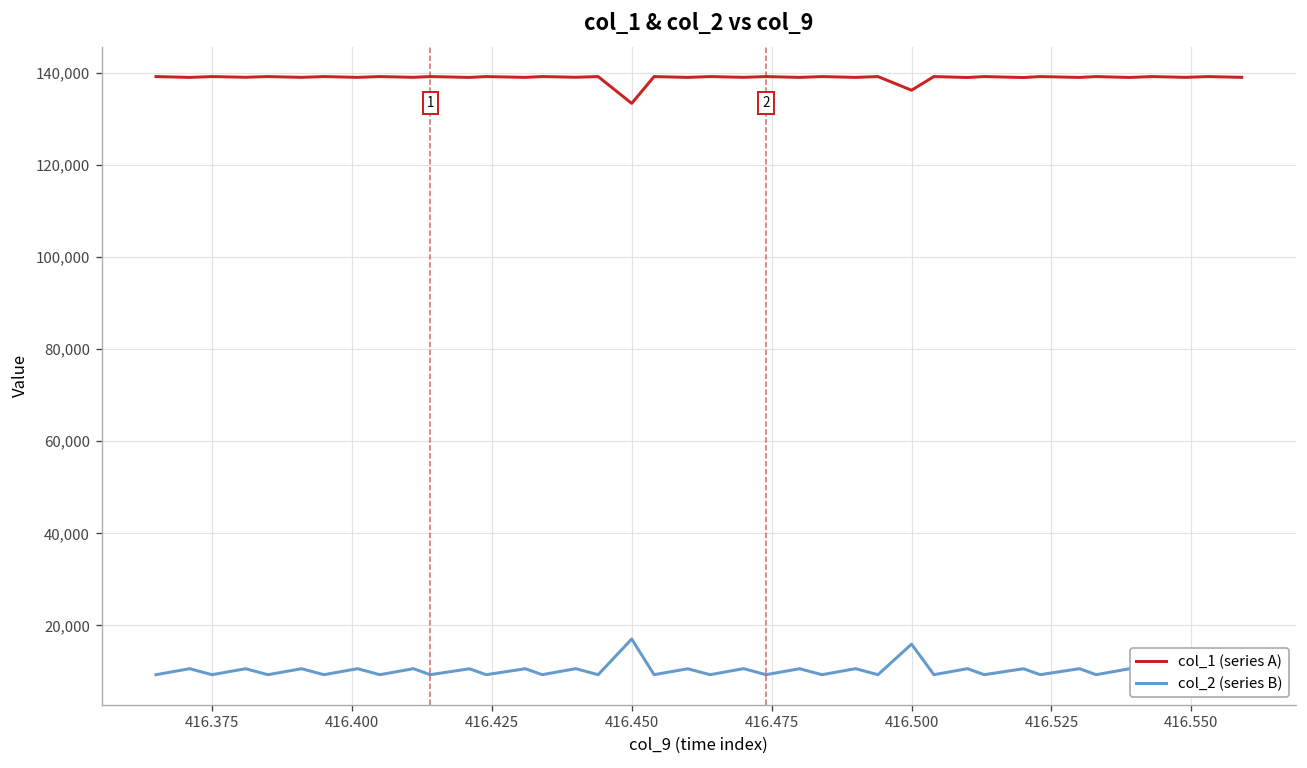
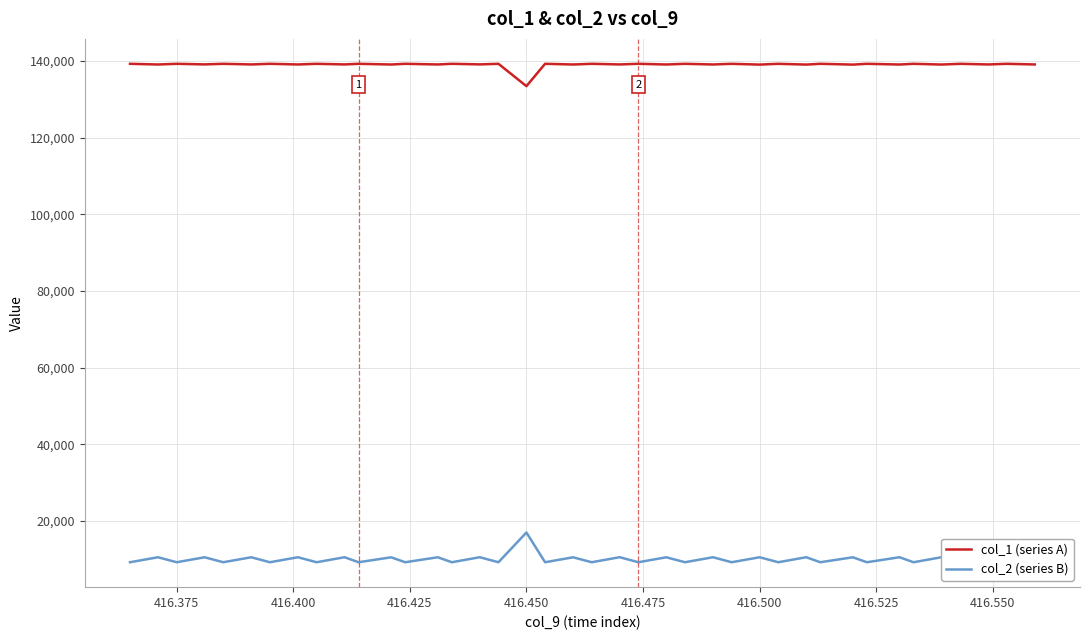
  {
    "col_1 (series A)": {
      "416.375": "139,000",
      "416.450": "133,000",
-     "416.500": "136,000"
+     "416.500": "139,000"
    },
    "col_2 (series B)": {
      "416.375": "9,000",
      "416.450": "17,000",
-     "416.500": "16,000"
+     "416.500": "11,000"
    }
  }
